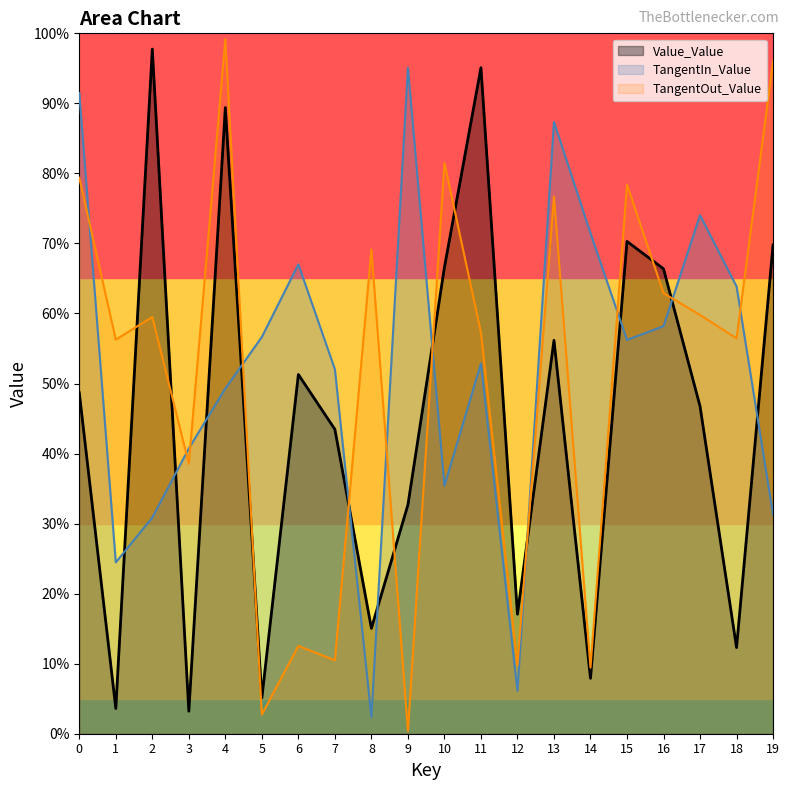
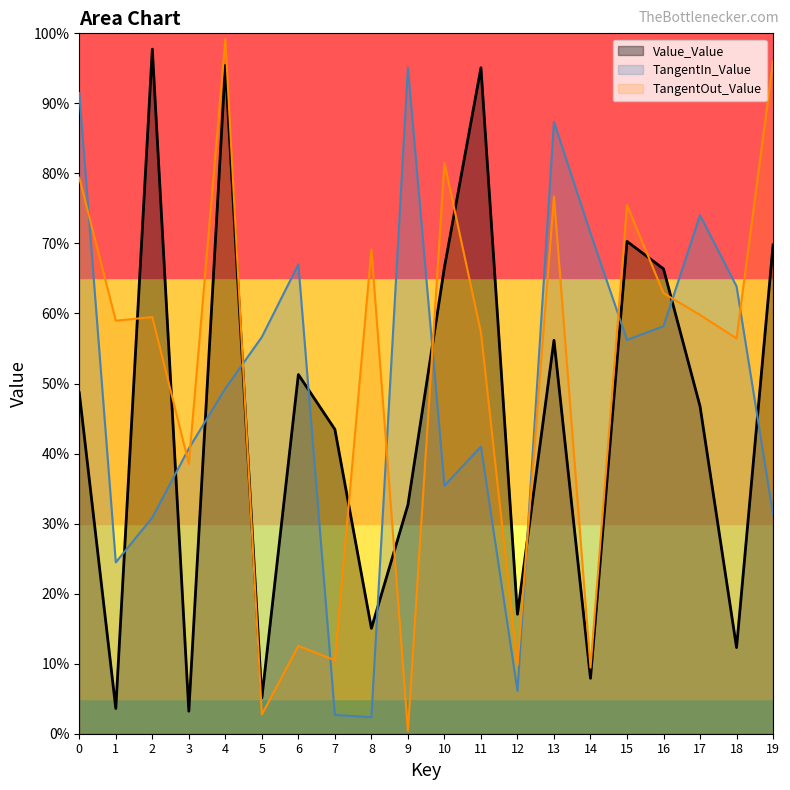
  {
    "Value_Value": {
      "0": "49%",
      "1": "4%",
      "2": "98%",
      "3": "3%",
-     "4": "89%",
+     "4": "95%",
      "5": "5%",
      "6": "51%",
      "7": "43%",
      "8": "15%",
      "9": "33%",
      "10": "67%",
      "11": "95%",
      "12": "17%",
      "13": "56%",
      "14": "8%",
      "15": "70%",
      "16": "66%",
      "17": "47%",
      "18": "12%",
      "19": "70%"
    },
    "TangentIn_Value": {
      "0": "91%",
      "1": "24%",
      "2": "31%",
      "3": "41%",
      "4": "49%",
      "5": "57%",
      "6": "67%",
-     "7": "52%",
+     "7": "3%",
      "8": "2%",
      "9": "95%",
      "10": "35%",
-     "11": "53%",
+     "11": "41%",
      "12": "6%",
      "13": "87%",
      "14": "71%",
      "15": "56%",
      "16": "58%",
      "17": "74%",
      "18": "64%",
      "19": "31%"
    },
    "TangentOut_Value": {
      "0": "79%",
-     "1": "56%",
+     "1": "59%",
      "2": "59%",
      "3": "39%",
      "4": "99%",
      "5": "3%",
      "6": "13%",
      "7": "10%",
      "8": "69%",
      "9": "0%",
      "10": "81%",
      "11": "57%",
      "12": "10%",
      "13": "77%",
      "14": "9%",
-     "15": "78%",
+     "15": "75%",
      "16": "63%",
      "17": "60%",
      "18": "56%",
      "19": "96%"
    }
  }
